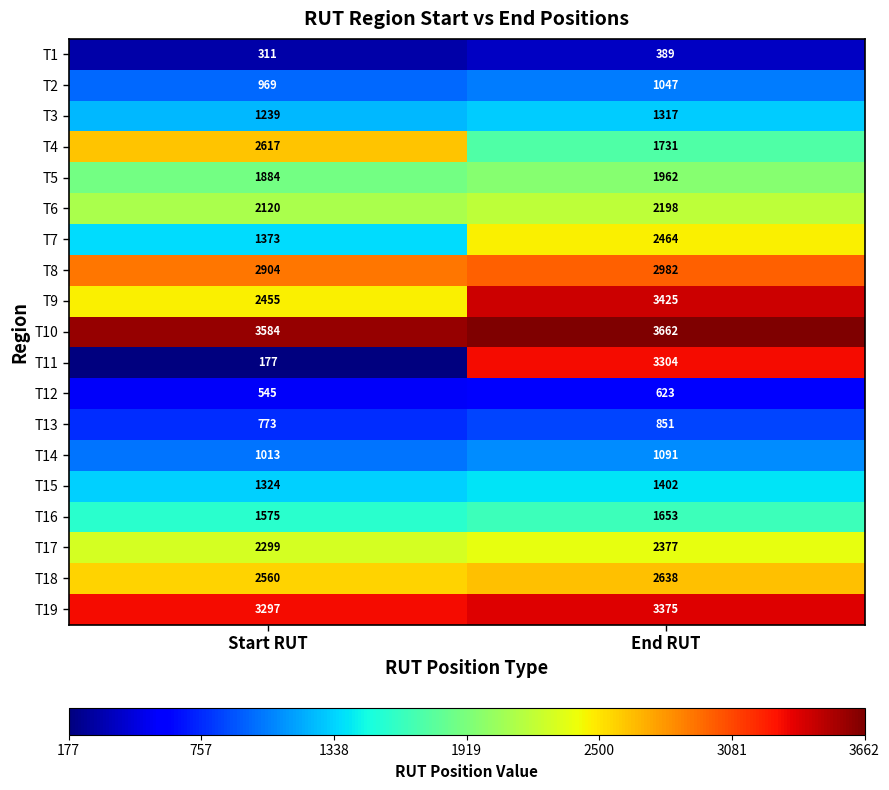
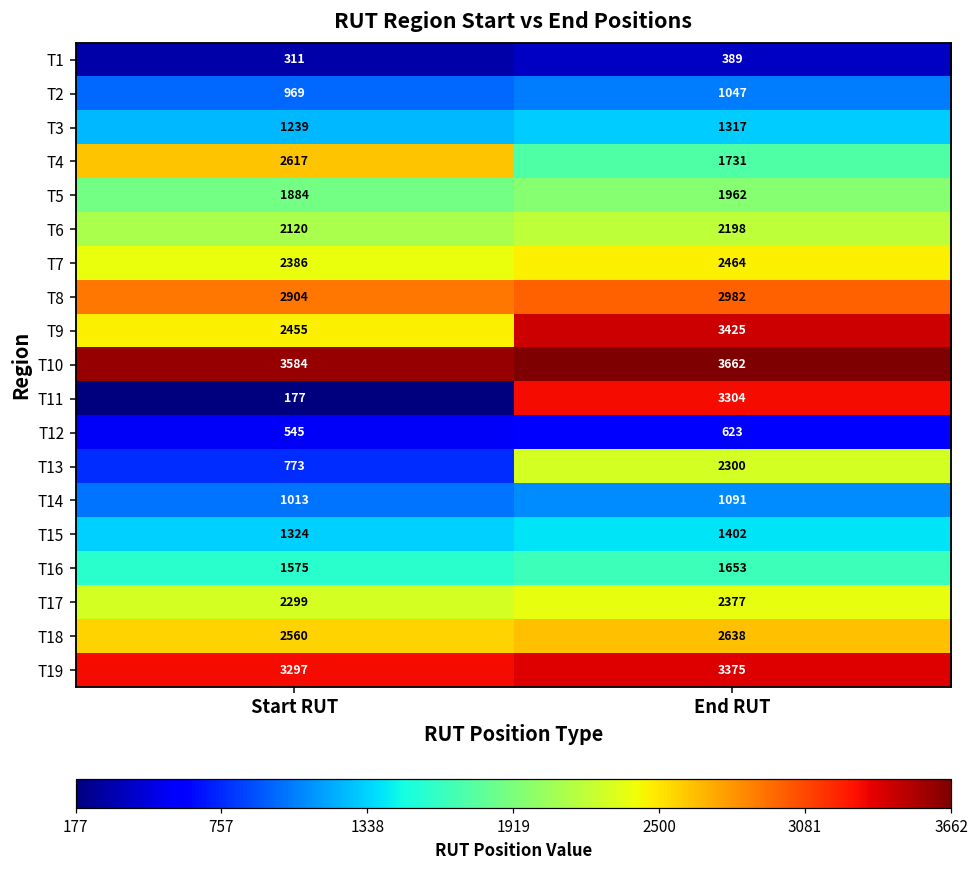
  {
    "T1": {
      "Start RUT": 311,
      "End RUT": 389
    },
    "T2": {
      "Start RUT": 969,
      "End RUT": 1047
    },
    "T3": {
      "Start RUT": 1239,
      "End RUT": 1317
    },
    "T4": {
      "Start RUT": 2617,
      "End RUT": 1731
    },
    "T5": {
      "Start RUT": 1884,
      "End RUT": 1962
    },
    "T6": {
      "Start RUT": 2120,
      "End RUT": 2198
    },
    "T7": {
-     "Start RUT": 1373,
+     "Start RUT": 2386,
      "End RUT": 2464
    },
    "T8": {
      "Start RUT": 2904,
      "End RUT": 2982
    },
    "T9": {
      "Start RUT": 2455,
      "End RUT": 3425
    },
    "T10": {
      "Start RUT": 3584,
      "End RUT": 3662
    },
    "T11": {
      "Start RUT": 177,
      "End RUT": 3304
    },
    "T12": {
      "Start RUT": 545,
      "End RUT": 623
    },
    "T13": {
      "Start RUT": 773,
-     "End RUT": 851
+     "End RUT": 2300
    },
    "T14": {
      "Start RUT": 1013,
      "End RUT": 1091
    },
    "T15": {
      "Start RUT": 1324,
      "End RUT": 1402
    },
    "T16": {
      "Start RUT": 1575,
      "End RUT": 1653
    },
    "T17": {
      "Start RUT": 2299,
      "End RUT": 2377
    },
    "T18": {
      "Start RUT": 2560,
      "End RUT": 2638
    },
    "T19": {
      "Start RUT": 3297,
      "End RUT": 3375
    }
  }
